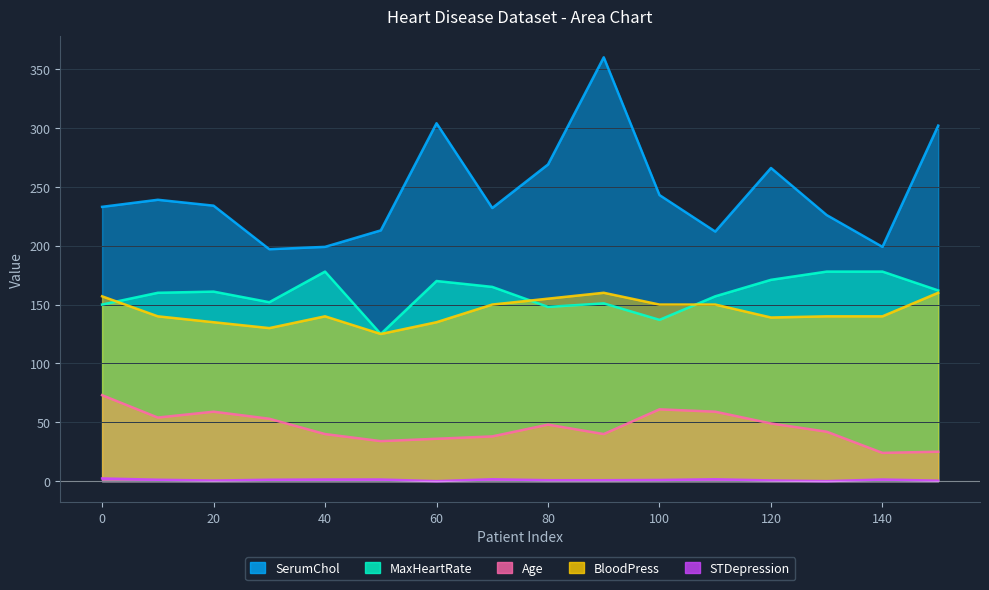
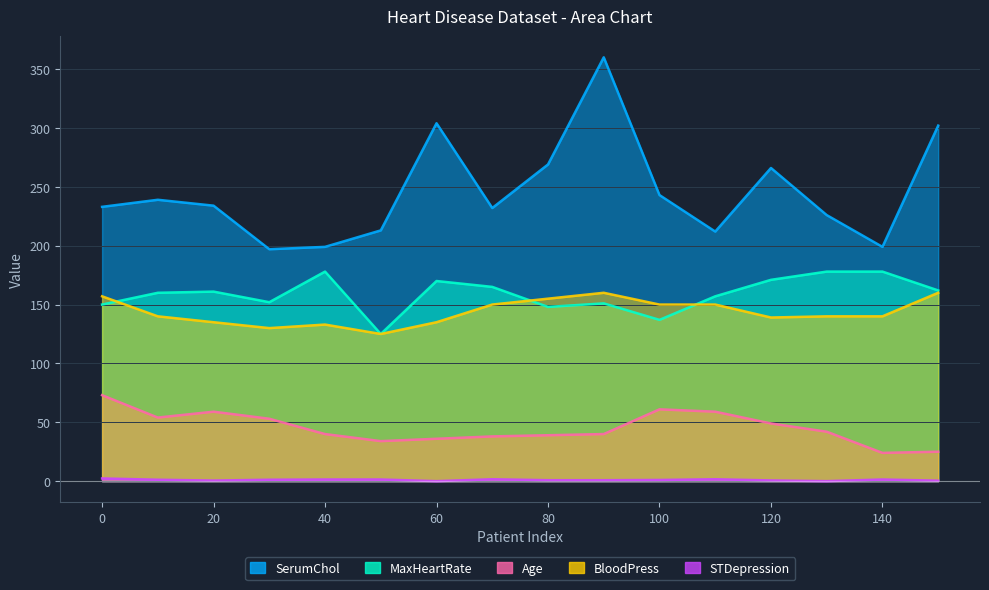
  {
    "SerumChol": {
      "0": 233,
      "20": 234,
      "40": 199,
      "60": 304,
      "80": 269,
      "100": 243,
      "120": 266,
      "140": 199
    },
    "MaxHeartRate": {
      "0": 150,
      "20": 161,
      "40": 178,
      "60": 170,
      "80": 148,
      "100": 137,
      "120": 171,
      "140": 178
    },
    "Age": {
      "0": 73,
      "20": 59,
      "40": 40,
      "60": 36,
-     "80": 48,
+     "80": 39,
      "100": 61,
      "120": 49,
      "140": 24
    },
    "BloodPress": {
      "0": 157,
      "20": 135,
-     "40": 140,
+     "40": 133,
      "60": 135,
      "80": 155,
      "100": 150,
      "120": 139,
      "140": 140
    },
    "STDepression": {
      "0": 2,
      "20": 1,
      "40": 1,
      "60": 0,
      "80": 1,
      "100": 1,
      "120": 1,
      "140": 1
    }
  }
